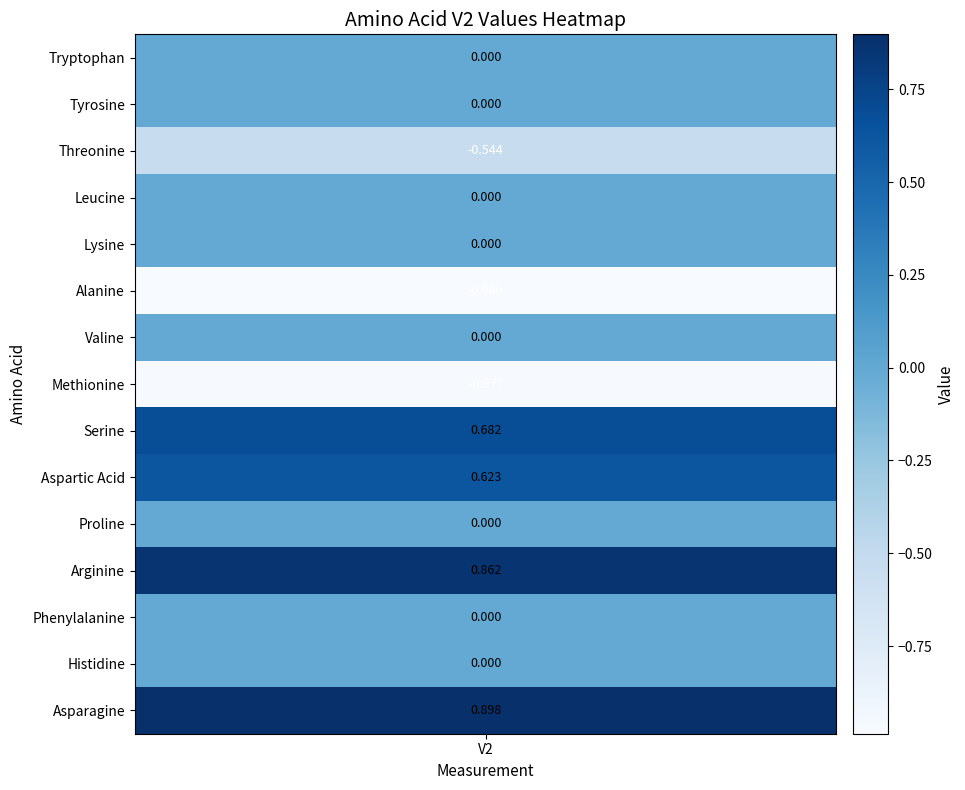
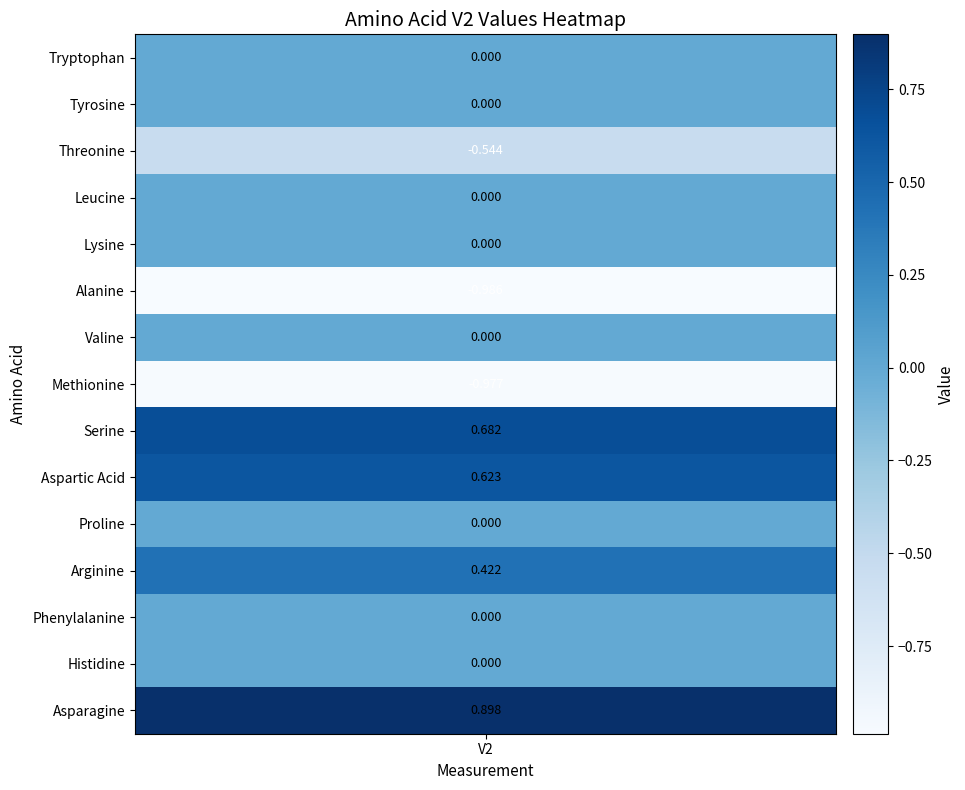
  {
    "Tryptophan": {
      "V2": 0.000
    },
    "Tyrosine": {
      "V2": 0.000
    },
    "Threonine": {
      "V2": -0.544
    },
    "Leucine": {
      "V2": 0.000
    },
    "Lysine": {
      "V2": 0.000
    },
    "Valine": {
      "V2": 0.000
    },
    "Serine": {
      "V2": 0.682
    },
    "Aspartic Acid": {
      "V2": 0.623
    },
    "Proline": {
      "V2": 0.000
    },
    "Arginine": {
-     "V2": 0.862
+     "V2": 0.422
    },
    "Phenylalanine": {
      "V2": 0.000
    },
    "Histidine": {
      "V2": 0.000
    },
    "Asparagine": {
      "V2": 0.898
    }
  }
